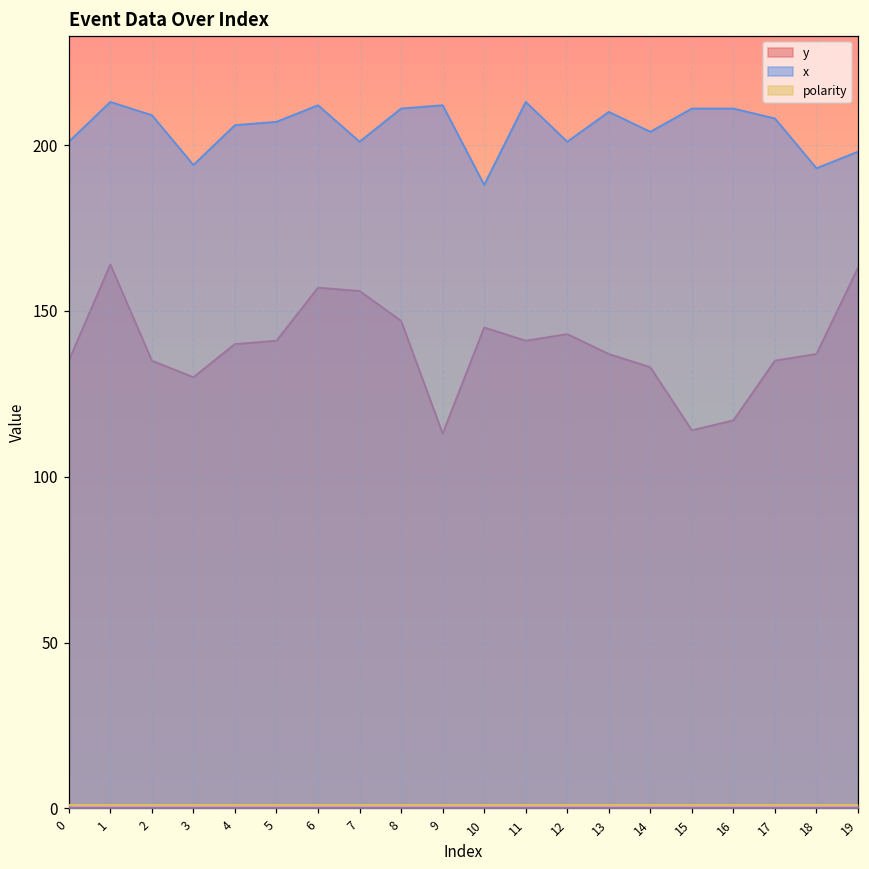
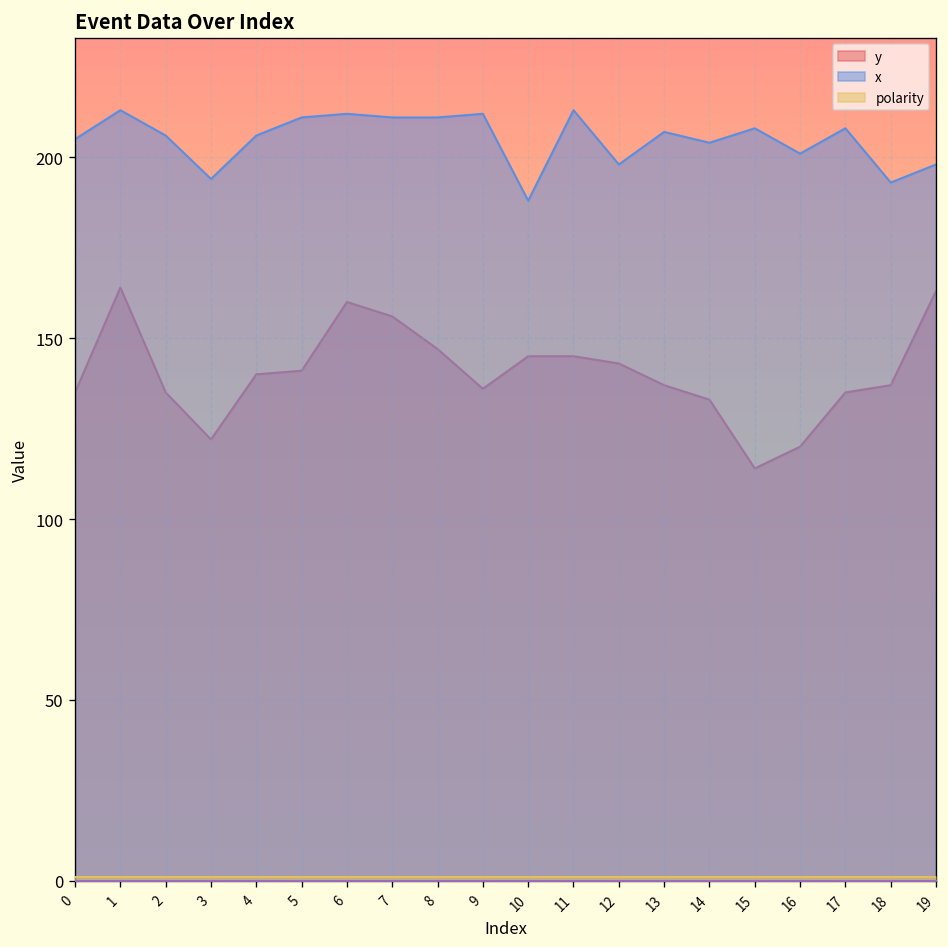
  {
    "y": {
      "0": 135,
      "1": 164,
      "2": 135,
-     "3": 130,
+     "3": 122,
      "4": 140,
      "5": 141,
-     "6": 157,
+     "6": 160,
      "7": 156,
      "8": 147,
-     "9": 113,
+     "9": 136,
      "10": 145,
-     "11": 141,
+     "11": 145,
      "12": 143,
      "13": 137,
      "14": 133,
      "15": 114,
-     "16": 117,
+     "16": 120,
      "17": 135,
      "18": 137,
      "19": 163
    },
    "x": {
-     "0": 201,
+     "0": 205,
      "1": 213,
-     "2": 209,
+     "2": 206,
      "3": 194,
      "4": 206,
-     "5": 207,
+     "5": 211,
      "6": 212,
-     "7": 201,
+     "7": 211,
      "8": 211,
      "9": 212,
      "10": 188,
      "11": 213,
-     "12": 201,
-     "13": 210,
+     "12": 198,
+     "13": 207,
      "14": 204,
-     "15": 211,
-     "16": 211,
+     "15": 208,
+     "16": 201,
      "17": 208,
      "18": 193,
      "19": 198
    },
    "polarity": {
      "0": 1,
      "1": 1,
      "2": 1,
      "3": 1,
      "4": 1,
      "5": 1,
      "6": 1,
      "7": 1,
      "8": 1,
      "9": 1,
      "10": 1,
      "11": 1,
      "12": 1,
      "13": 1,
      "14": 1,
      "15": 1,
      "16": 1,
      "17": 1,
      "18": 1,
      "19": 1
    }
  }
